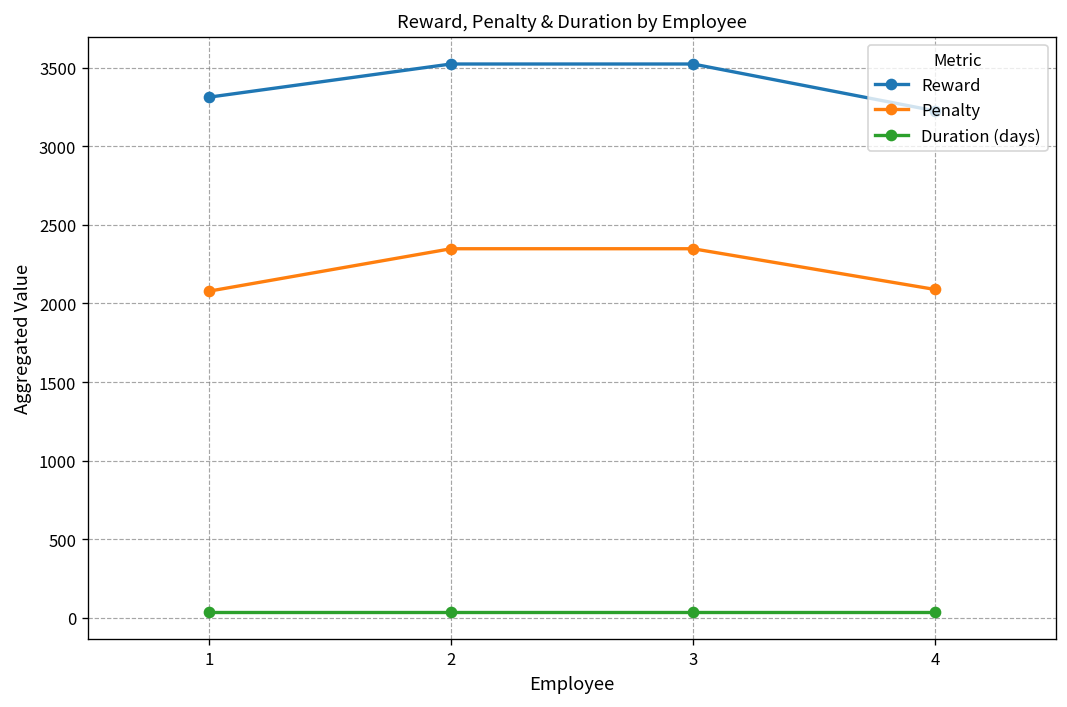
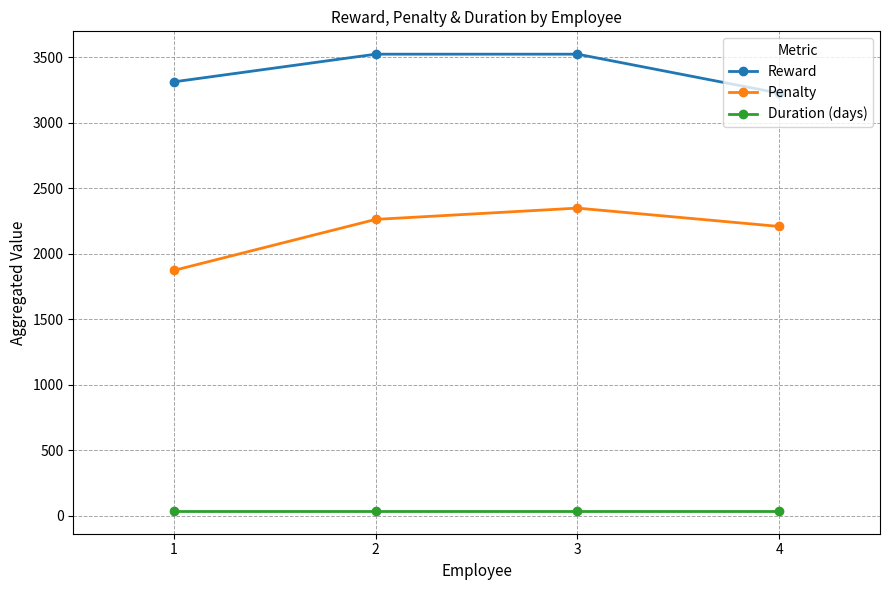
  {
    "Reward": {
      "1": 3310,
      "2": 3520,
      "3": 3520
    },
    "Penalty": {
-     "1": 2080,
-     "2": 2350,
+     "1": 1870,
+     "2": 2260,
      "3": 2350,
-     "4": 2090
+     "4": 2210
    },
    "Duration (days)": {
      "1": 40,
      "2": 40,
      "3": 40,
      "4": 40
    }
  }
